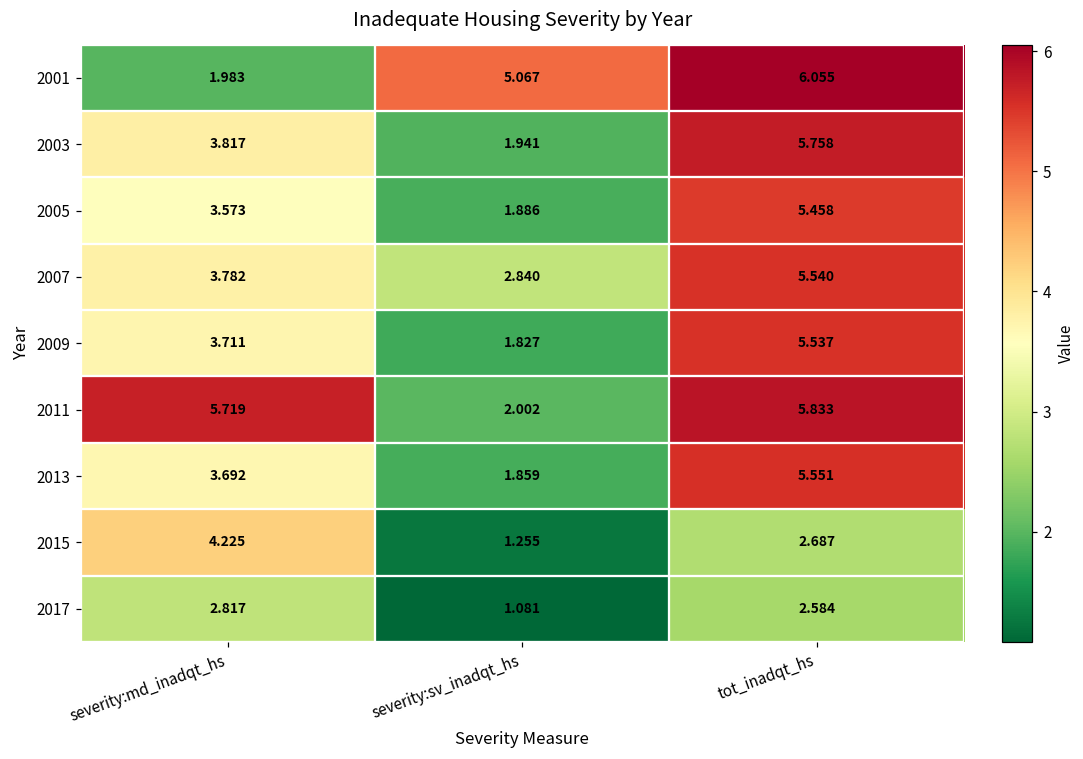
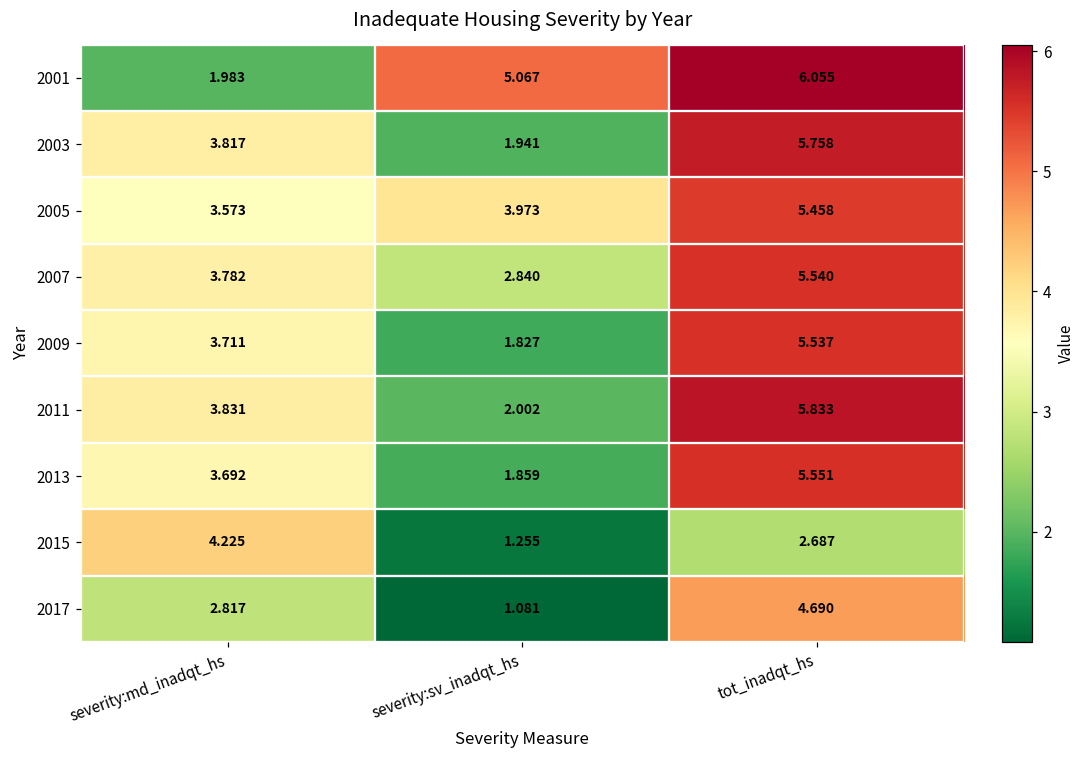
  {
    "2001": {
      "severity:md_inadqt_hs": 1.983,
      "severity:sv_inadqt_hs": 5.067,
      "tot_inadqt_hs": 6.055
    },
    "2003": {
      "severity:md_inadqt_hs": 3.817,
      "severity:sv_inadqt_hs": 1.941,
      "tot_inadqt_hs": 5.758
    },
    "2005": {
      "severity:md_inadqt_hs": 3.573,
-     "severity:sv_inadqt_hs": 1.886,
+     "severity:sv_inadqt_hs": 3.973,
      "tot_inadqt_hs": 5.458
    },
    "2007": {
      "severity:md_inadqt_hs": 3.782,
      "severity:sv_inadqt_hs": 2.840,
      "tot_inadqt_hs": 5.540
    },
    "2009": {
      "severity:md_inadqt_hs": 3.711,
      "severity:sv_inadqt_hs": 1.827,
      "tot_inadqt_hs": 5.537
    },
    "2011": {
-     "severity:md_inadqt_hs": 5.719,
+     "severity:md_inadqt_hs": 3.831,
      "severity:sv_inadqt_hs": 2.002,
      "tot_inadqt_hs": 5.833
    },
    "2013": {
      "severity:md_inadqt_hs": 3.692,
      "severity:sv_inadqt_hs": 1.859,
      "tot_inadqt_hs": 5.551
    },
    "2015": {
      "severity:md_inadqt_hs": 4.225,
      "severity:sv_inadqt_hs": 1.255,
      "tot_inadqt_hs": 2.687
    },
    "2017": {
      "severity:md_inadqt_hs": 2.817,
      "severity:sv_inadqt_hs": 1.081,
-     "tot_inadqt_hs": 2.584
+     "tot_inadqt_hs": 4.690
    }
  }
